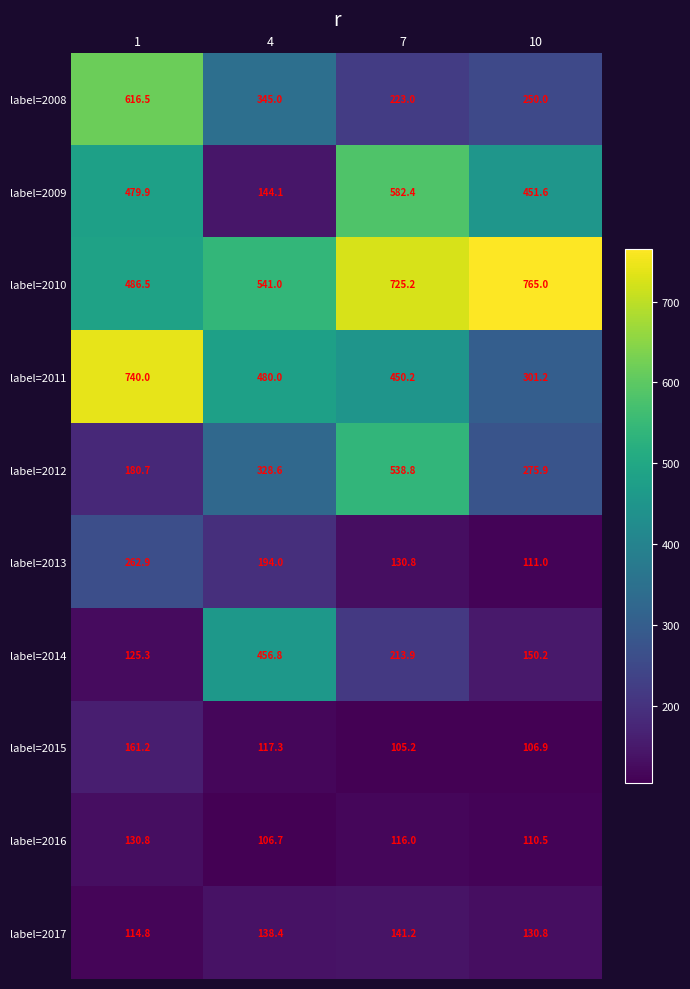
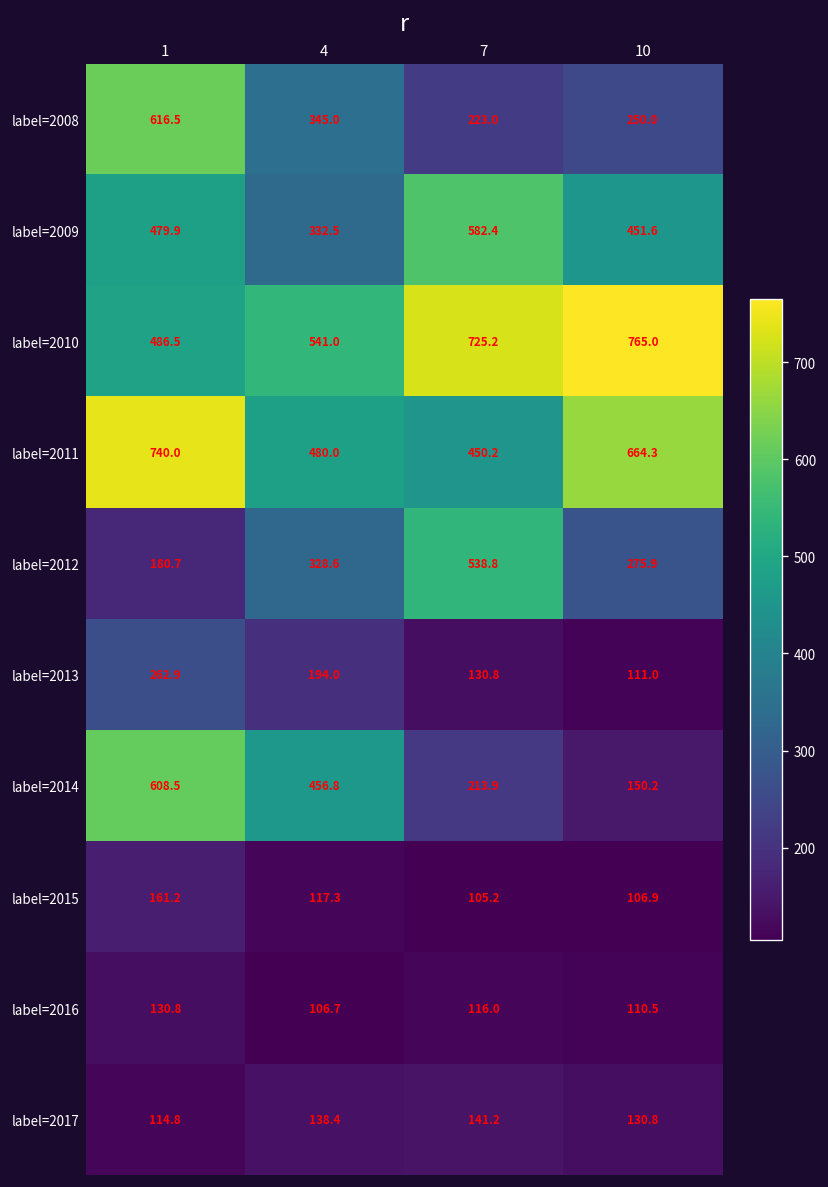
  {
    "label=2008": {
      "1": 616.5,
      "4": 345.0,
      "7": 223.0,
      "10": 250.0
    },
    "label=2009": {
      "1": 479.9,
-     "4": 144.1,
+     "4": 332.5,
      "7": 582.4,
      "10": 451.6
    },
    "label=2010": {
      "1": 486.5,
      "4": 541.0,
      "7": 725.2,
      "10": 765.0
    },
    "label=2011": {
      "1": 740.0,
      "4": 480.0,
      "7": 450.2,
-     "10": 301.2
+     "10": 664.3
    },
    "label=2012": {
      "1": 180.7,
      "4": 328.6,
      "7": 538.8,
      "10": 275.9
    },
    "label=2013": {
      "1": 262.9,
      "4": 194.0,
      "7": 130.8,
      "10": 111.0
    },
    "label=2014": {
-     "1": 125.3,
+     "1": 608.5,
      "4": 456.8,
      "7": 213.9,
      "10": 150.2
    },
    "label=2015": {
      "1": 161.2,
      "4": 117.3,
      "7": 105.2,
      "10": 106.9
    },
    "label=2016": {
      "1": 130.8,
      "4": 106.7,
      "7": 116.0,
      "10": 110.5
    },
    "label=2017": {
      "1": 114.8,
      "4": 138.4,
      "7": 141.2,
      "10": 130.8
    }
  }
